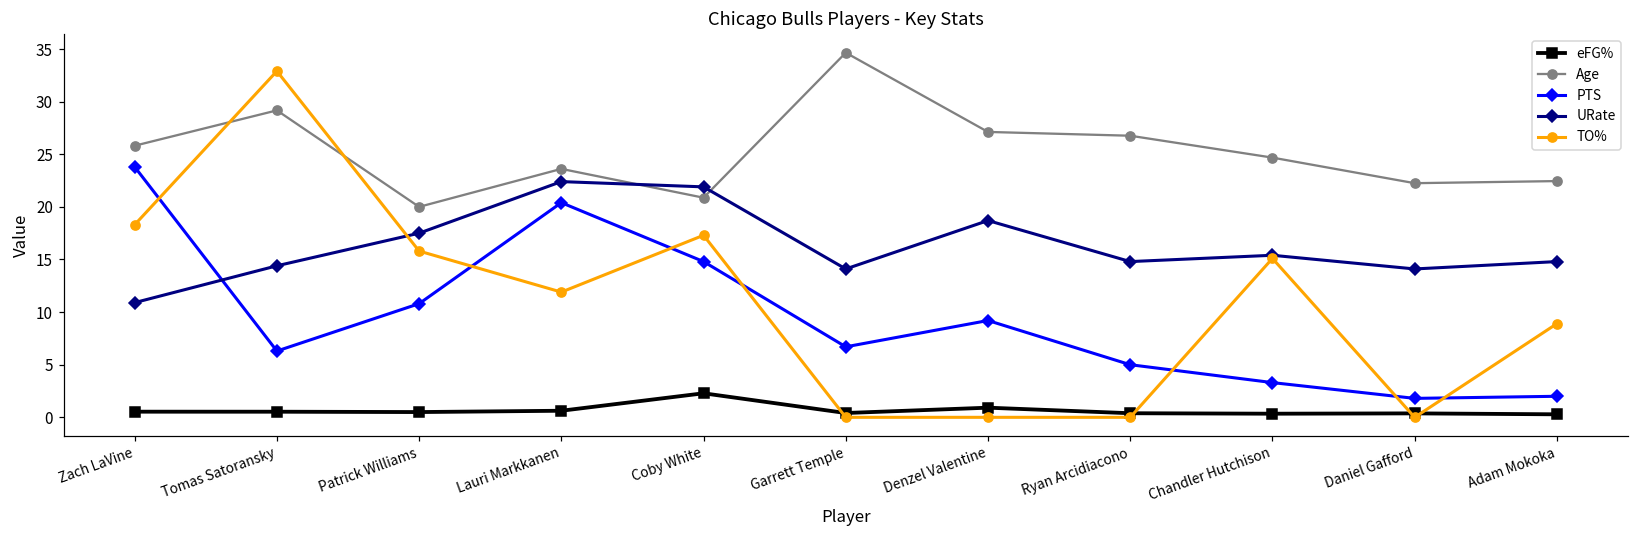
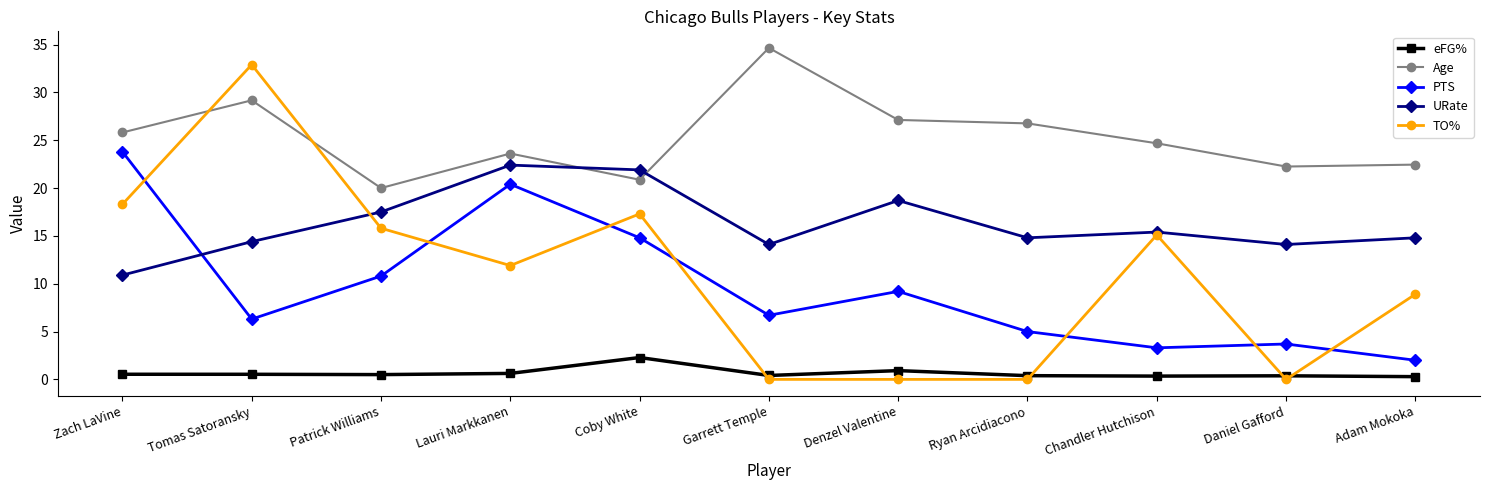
  {
    "eFG%": {
      "Zach LaVine": 1,
      "Tomas Satoransky": 1,
      "Patrick Williams": 1,
      "Lauri Markkanen": 1,
      "Coby White": 2,
      "Garrett Temple": 0,
      "Denzel Valentine": 1,
      "Ryan Arcidiacono": 0,
      "Chandler Hutchison": 0,
      "Daniel Gafford": 0,
      "Adam Mokoka": 0
    },
    "Age": {
      "Zach LaVine": 26,
      "Tomas Satoransky": 29,
      "Patrick Williams": 20,
      "Lauri Markkanen": 24,
      "Coby White": 21,
      "Garrett Temple": 35,
      "Denzel Valentine": 27,
      "Ryan Arcidiacono": 27,
      "Chandler Hutchison": 25,
      "Daniel Gafford": 22,
      "Adam Mokoka": 22
    },
    "PTS": {
      "Zach LaVine": 24,
      "Tomas Satoransky": 6,
      "Patrick Williams": 11,
      "Lauri Markkanen": 20,
      "Coby White": 15,
      "Garrett Temple": 7,
      "Denzel Valentine": 9,
      "Ryan Arcidiacono": 5,
      "Chandler Hutchison": 3,
-     "Daniel Gafford": 2,
+     "Daniel Gafford": 4,
      "Adam Mokoka": 2
    },
    "URate": {
      "Zach LaVine": 11,
      "Tomas Satoransky": 14,
      "Patrick Williams": 18,
      "Lauri Markkanen": 22,
      "Coby White": 22,
      "Garrett Temple": 14,
      "Denzel Valentine": 19,
      "Ryan Arcidiacono": 15,
      "Chandler Hutchison": 15,
      "Daniel Gafford": 14,
      "Adam Mokoka": 15
    },
    "TO%": {
      "Zach LaVine": 18,
      "Tomas Satoransky": 33,
      "Patrick Williams": 16,
      "Lauri Markkanen": 12,
      "Coby White": 17,
      "Garrett Temple": 0,
      "Denzel Valentine": 0,
      "Ryan Arcidiacono": 0,
      "Chandler Hutchison": 15,
      "Daniel Gafford": 0,
      "Adam Mokoka": 9
    }
  }
